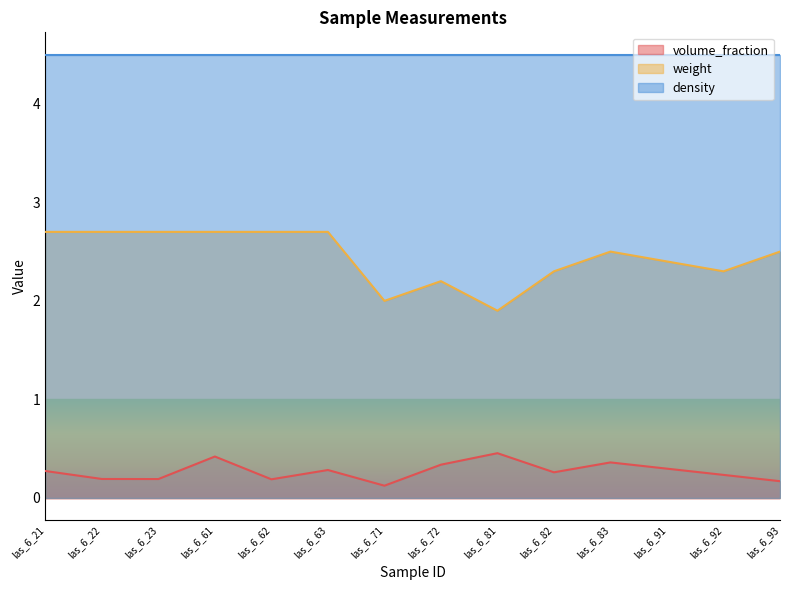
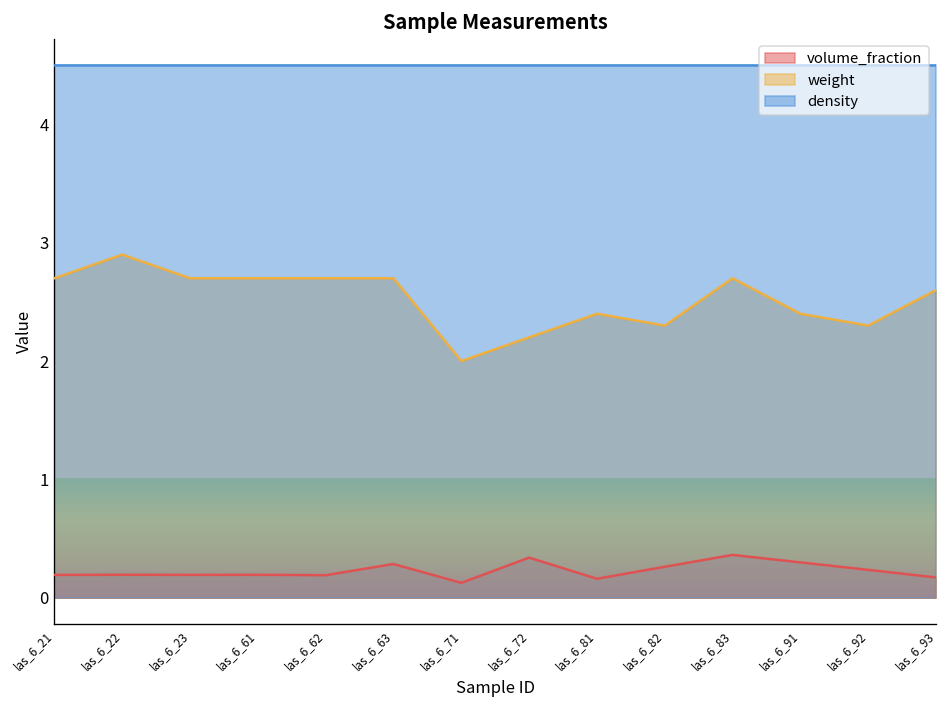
  {
    "volume_fraction": {
-     "las_6_21": 0.3,
+     "las_6_21": 0.2,
      "las_6_22": 0.2,
      "las_6_23": 0.2,
-     "las_6_61": 0.4,
+     "las_6_61": 0.2,
      "las_6_62": 0.2,
      "las_6_63": 0.3,
      "las_6_71": 0.1,
      "las_6_72": 0.3,
-     "las_6_81": 0.5,
+     "las_6_81": 0.2,
      "las_6_82": 0.3,
      "las_6_83": 0.4,
      "las_6_91": 0.3,
      "las_6_92": 0.2,
      "las_6_93": 0.2
    },
    "weight": {
      "las_6_21": 2.7,
-     "las_6_22": 2.7,
+     "las_6_22": 2.9,
      "las_6_23": 2.7,
      "las_6_61": 2.7,
      "las_6_62": 2.7,
      "las_6_63": 2.7,
      "las_6_71": 2.0,
      "las_6_72": 2.2,
-     "las_6_81": 1.9,
+     "las_6_81": 2.4,
      "las_6_82": 2.3,
-     "las_6_83": 2.5,
+     "las_6_83": 2.7,
      "las_6_91": 2.4,
      "las_6_92": 2.3,
-     "las_6_93": 2.5
+     "las_6_93": 2.6
    },
    "density": {
      "las_6_21": 4.5,
      "las_6_22": 4.5,
      "las_6_23": 4.5,
      "las_6_61": 4.5,
      "las_6_62": 4.5,
      "las_6_63": 4.5,
      "las_6_71": 4.5,
      "las_6_72": 4.5,
      "las_6_81": 4.5,
      "las_6_82": 4.5,
      "las_6_83": 4.5,
      "las_6_93": 4.5
    }
  }
